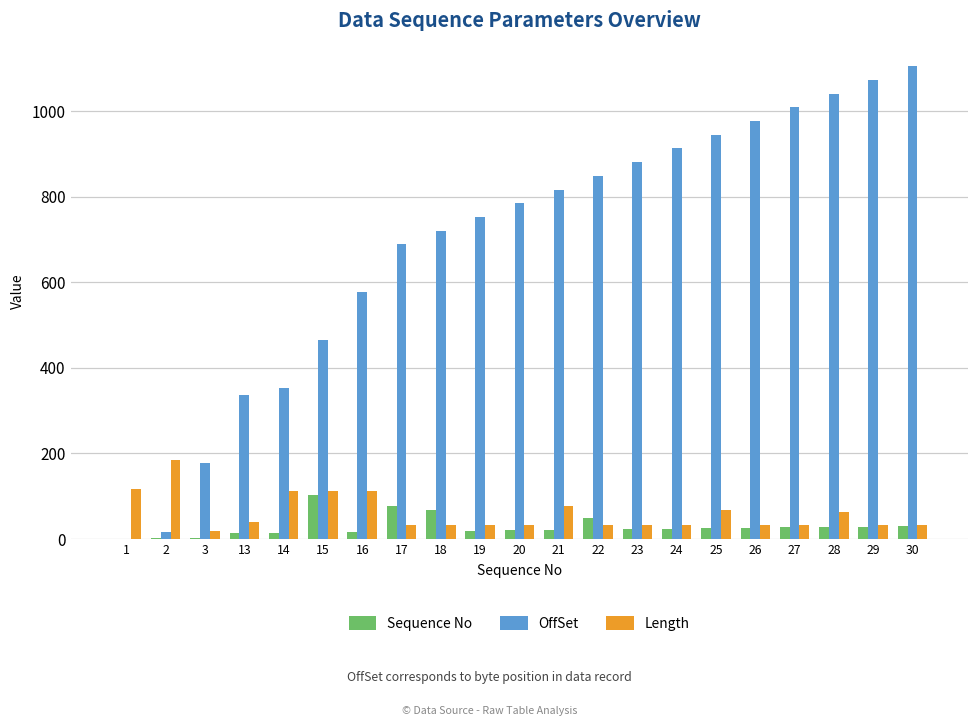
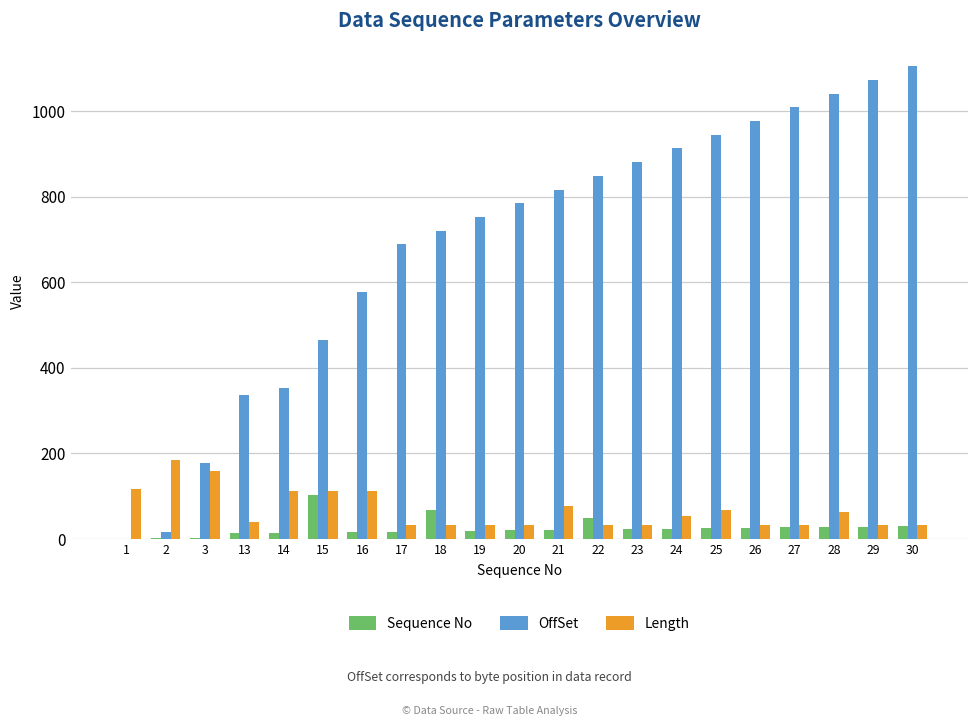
  {
    "Sequence No": {
      "13": 10,
      "14": 10,
      "15": 100,
      "16": 20,
-     "17": 80,
+     "17": 20,
      "18": 70,
      "19": 20,
      "20": 20,
      "21": 20,
      "22": 50,
      "23": 20,
      "24": 20,
      "25": 30,
      "26": 30,
      "27": 30,
      "28": 30,
      "29": 30,
      "30": 30
    },
    "OffSet": {
      "2": 20,
      "3": 180,
      "13": 340,
      "14": 350,
      "15": 470,
      "16": 580,
      "17": 690,
      "18": 720,
      "19": 750,
      "20": 790,
      "21": 820,
      "22": 850,
      "23": 880,
      "24": 910,
      "25": 950,
      "26": 980,
      "27": 1010,
      "28": 1040,
      "29": 1070,
      "30": 1110
    },
    "Length": {
      "1": 120,
      "2": 190,
-     "3": 20,
+     "3": 160,
      "13": 40,
      "14": 110,
      "15": 110,
      "16": 110,
      "17": 30,
      "18": 30,
      "19": 30,
      "20": 30,
      "21": 80,
      "22": 30,
      "23": 30,
-     "24": 30,
+     "24": 50,
      "25": 70,
      "26": 30,
      "27": 30,
      "28": 60,
      "29": 30,
      "30": 30
    }
  }
